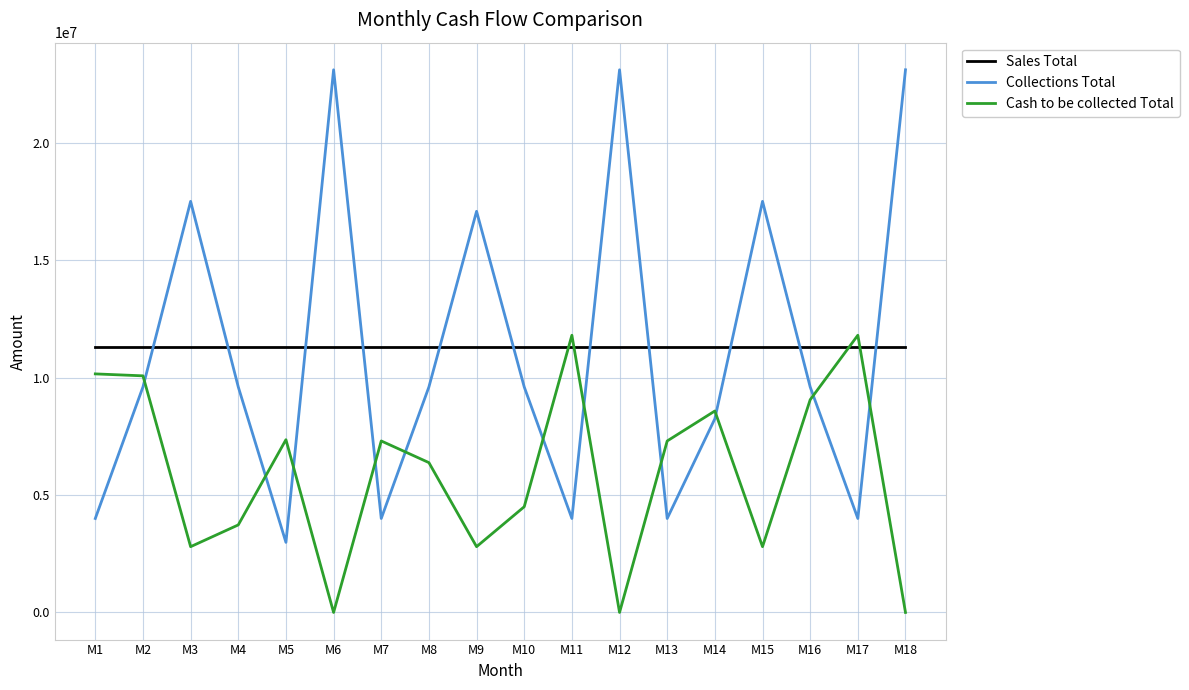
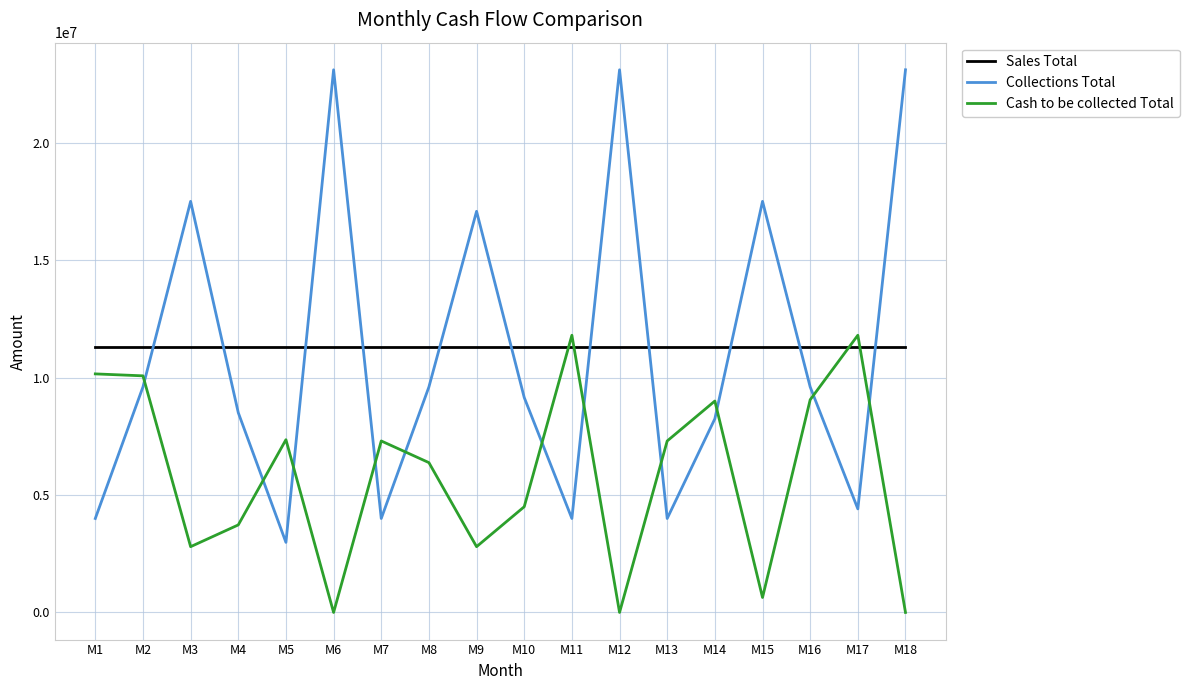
  {
    "Sales Total": {
      "M1": 11300000,
      "M2": 11300000,
      "M3": 11300000,
      "M4": 11300000,
      "M5": 11300000,
      "M6": 11300000,
      "M7": 11300000,
      "M8": 11300000,
      "M9": 11300000,
      "M10": 11300000,
      "M11": 11300000,
      "M12": 11300000,
      "M13": 11300000,
      "M14": 11300000,
      "M15": 11300000,
      "M16": 11300000,
      "M17": 11300000,
      "M18": 11300000
    },
    "Collections Total": {
      "M1": 4000000,
      "M2": 9600000,
      "M3": 17500000,
-     "M4": 9600000,
+     "M4": 8500000,
      "M5": 3000000,
      "M6": 23100000,
      "M7": 4000000,
      "M8": 9600000,
      "M9": 17100000,
-     "M10": 9600000,
+     "M10": 9200000,
      "M11": 4000000,
      "M12": 23100000,
      "M13": 4000000,
      "M14": 8200000,
      "M15": 17500000,
      "M16": 9600000,
-     "M17": 4000000,
+     "M17": 4400000,
      "M18": 23100000
    },
    "Cash to be collected Total": {
      "M1": 10200000,
      "M2": 10100000,
      "M3": 2800000,
      "M4": 3700000,
      "M5": 7400000,
      "M6": 0,
      "M7": 7300000,
      "M8": 6400000,
      "M9": 2800000,
      "M10": 4500000,
      "M11": 11800000,
      "M12": 0,
      "M13": 7300000,
-     "M14": 8600000,
-     "M15": 2800000,
+     "M14": 9000000,
+     "M15": 600000,
      "M16": 9100000,
      "M17": 11800000,
      "M18": 0
    }
  }
